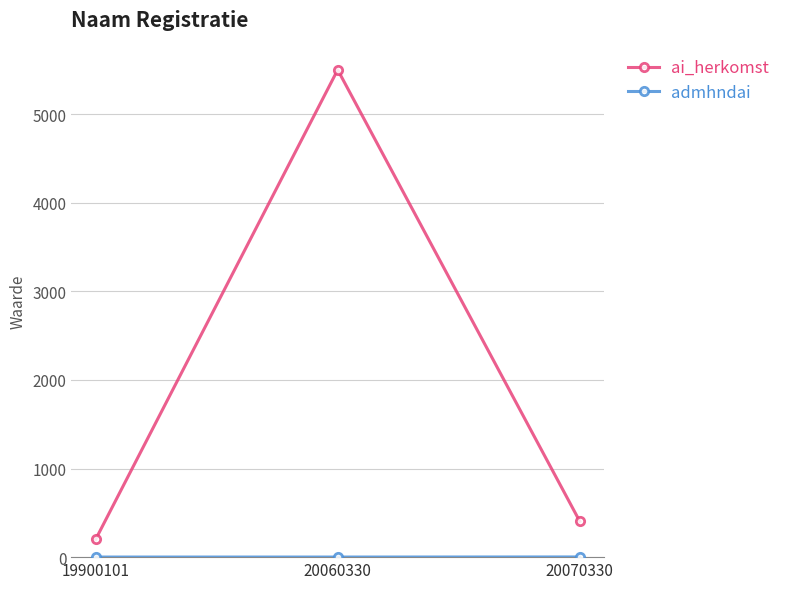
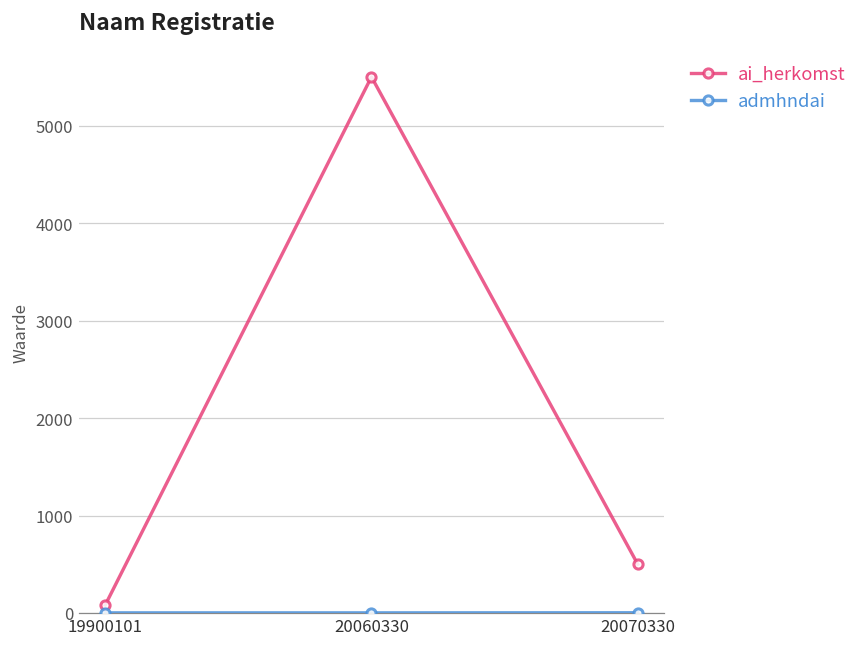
  {
    "ai_herkomst": {
-     "19900101": 200,
+     "19900101": 100,
      "20060330": 5500,
-     "20070330": 400
+     "20070330": 500
    },
    "admhndai": {
      "19900101": 0,
      "20060330": 0,
      "20070330": 0
    }
  }
